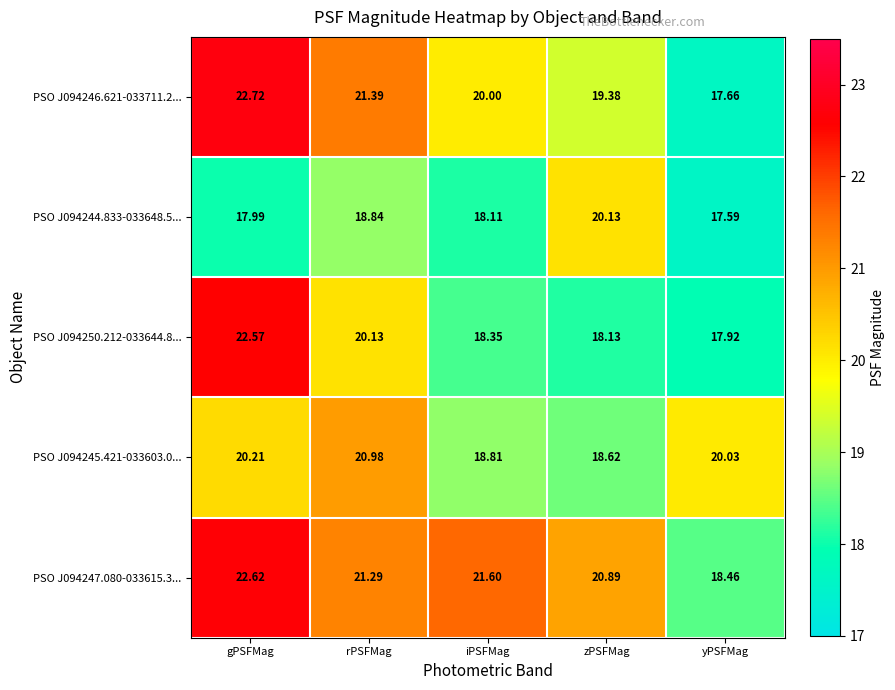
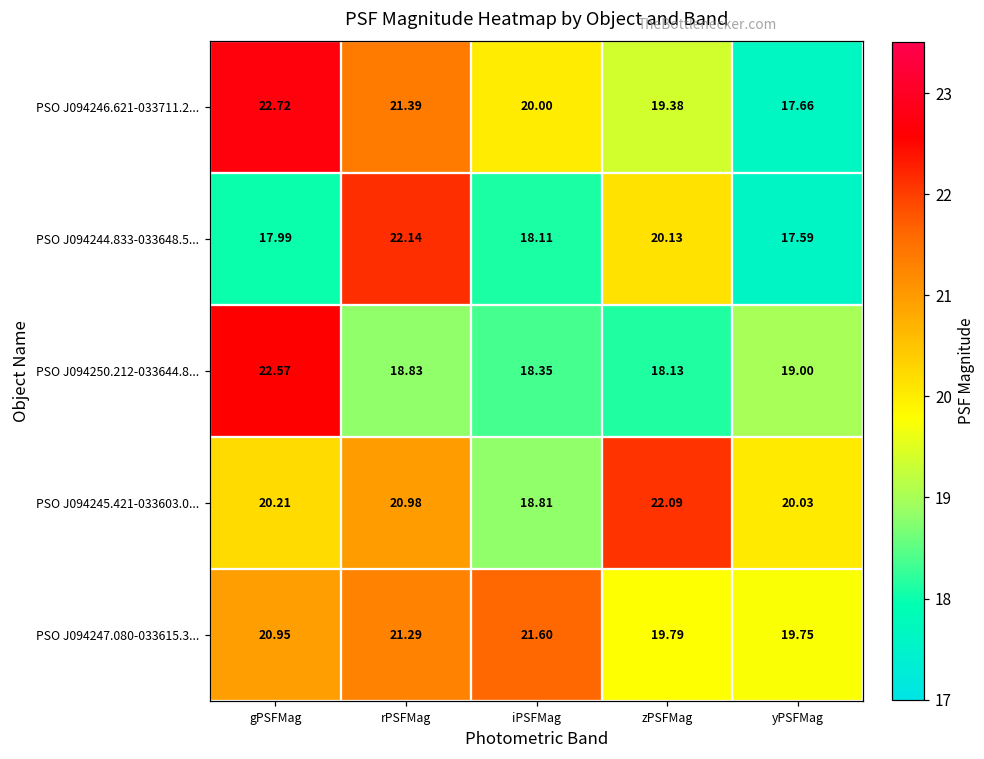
  {
    "PSO J094246.621-033711.2...": {
      "gPSFMag": 22.72,
      "rPSFMag": 21.39,
      "iPSFMag": 20.00,
      "zPSFMag": 19.38,
      "yPSFMag": 17.66
    },
    "PSO J094244.833-033648.5...": {
      "gPSFMag": 17.99,
-     "rPSFMag": 18.84,
+     "rPSFMag": 22.14,
      "iPSFMag": 18.11,
      "zPSFMag": 20.13,
      "yPSFMag": 17.59
    },
    "PSO J094250.212-033644.8...": {
      "gPSFMag": 22.57,
-     "rPSFMag": 20.13,
+     "rPSFMag": 18.83,
      "iPSFMag": 18.35,
      "zPSFMag": 18.13,
-     "yPSFMag": 17.92
+     "yPSFMag": 19.00
    },
    "PSO J094245.421-033603.0...": {
      "gPSFMag": 20.21,
      "rPSFMag": 20.98,
      "iPSFMag": 18.81,
-     "zPSFMag": 18.62,
+     "zPSFMag": 22.09,
      "yPSFMag": 20.03
    },
    "PSO J094247.080-033615.3...": {
-     "gPSFMag": 22.62,
+     "gPSFMag": 20.95,
      "rPSFMag": 21.29,
      "iPSFMag": 21.60,
-     "zPSFMag": 20.89,
-     "yPSFMag": 18.46
+     "zPSFMag": 19.79,
+     "yPSFMag": 19.75
    }
  }
